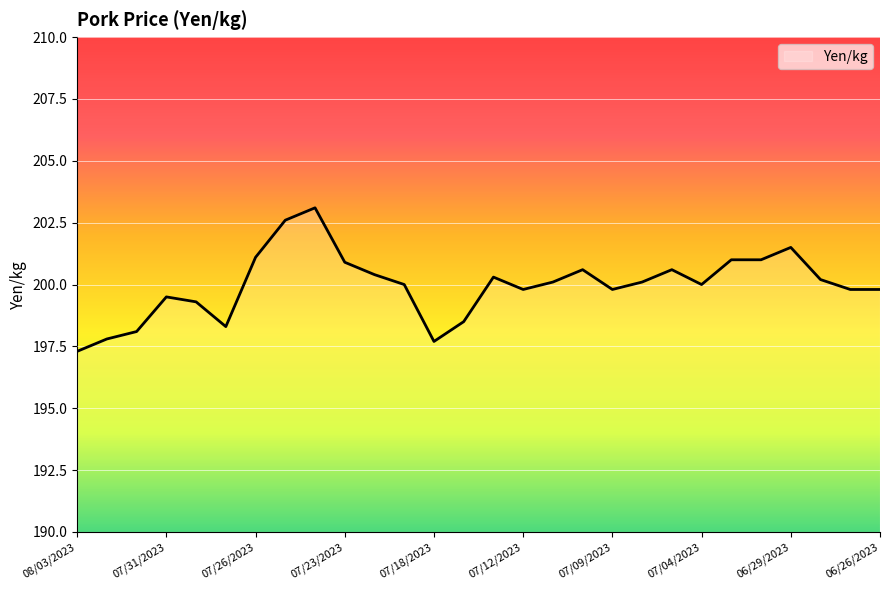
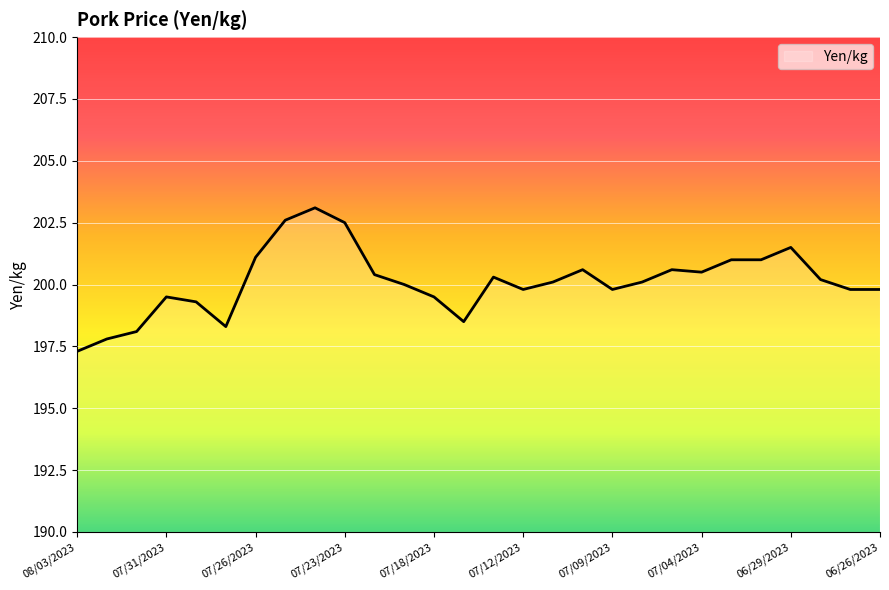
  {
    "08/03/2023": 197.3,
    "07/31/2023": 199.5,
    "07/26/2023": 201.1,
-   "07/23/2023": 200.9,
-   "07/18/2023": 197.7,
+   "07/23/2023": 202.5,
+   "07/18/2023": 199.5,
    "07/12/2023": 199.8,
    "07/09/2023": 199.8,
-   "07/04/2023": 200.0,
+   "07/04/2023": 200.5,
    "06/29/2023": 201.5,
    "06/26/2023": 199.8
  }
